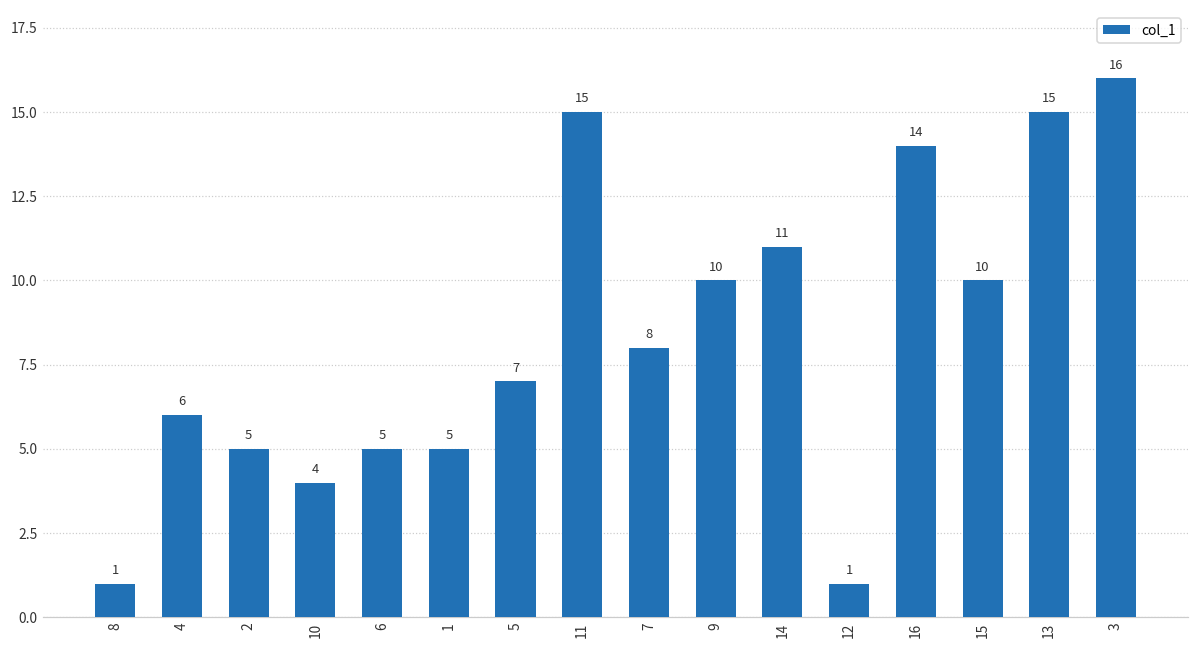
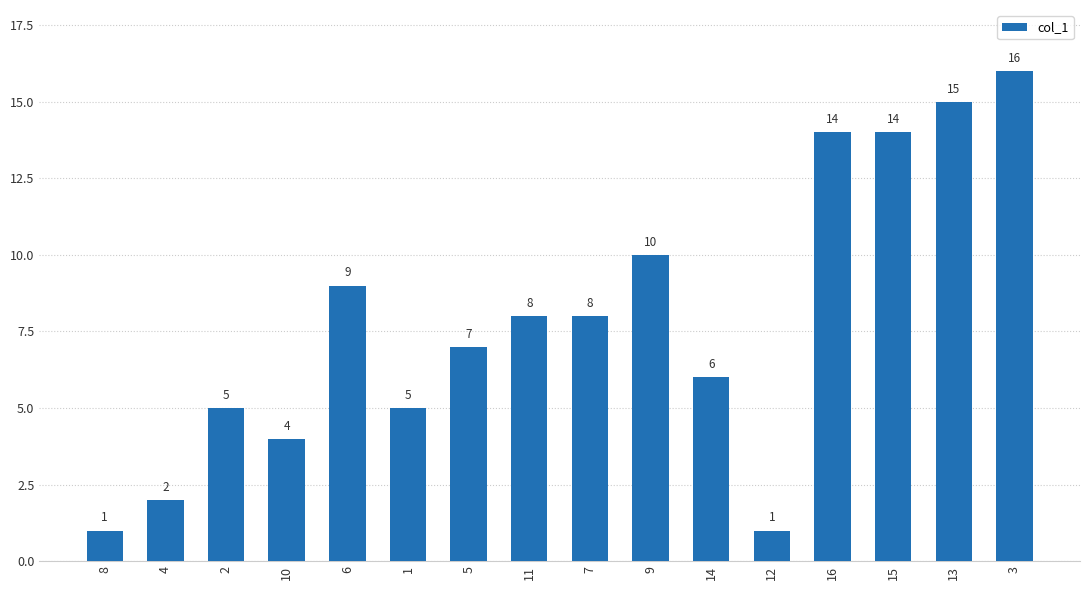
  {
    "8": 1,
-   "4": 6,
+   "4": 2,
    "2": 5,
    "10": 4,
-   "6": 5,
+   "6": 9,
    "1": 5,
    "5": 7,
-   "11": 15,
+   "11": 8,
    "7": 8,
    "9": 10,
-   "14": 11,
+   "14": 6,
    "12": 1,
    "16": 14,
-   "15": 10,
+   "15": 14,
    "13": 15,
    "3": 16
  }
